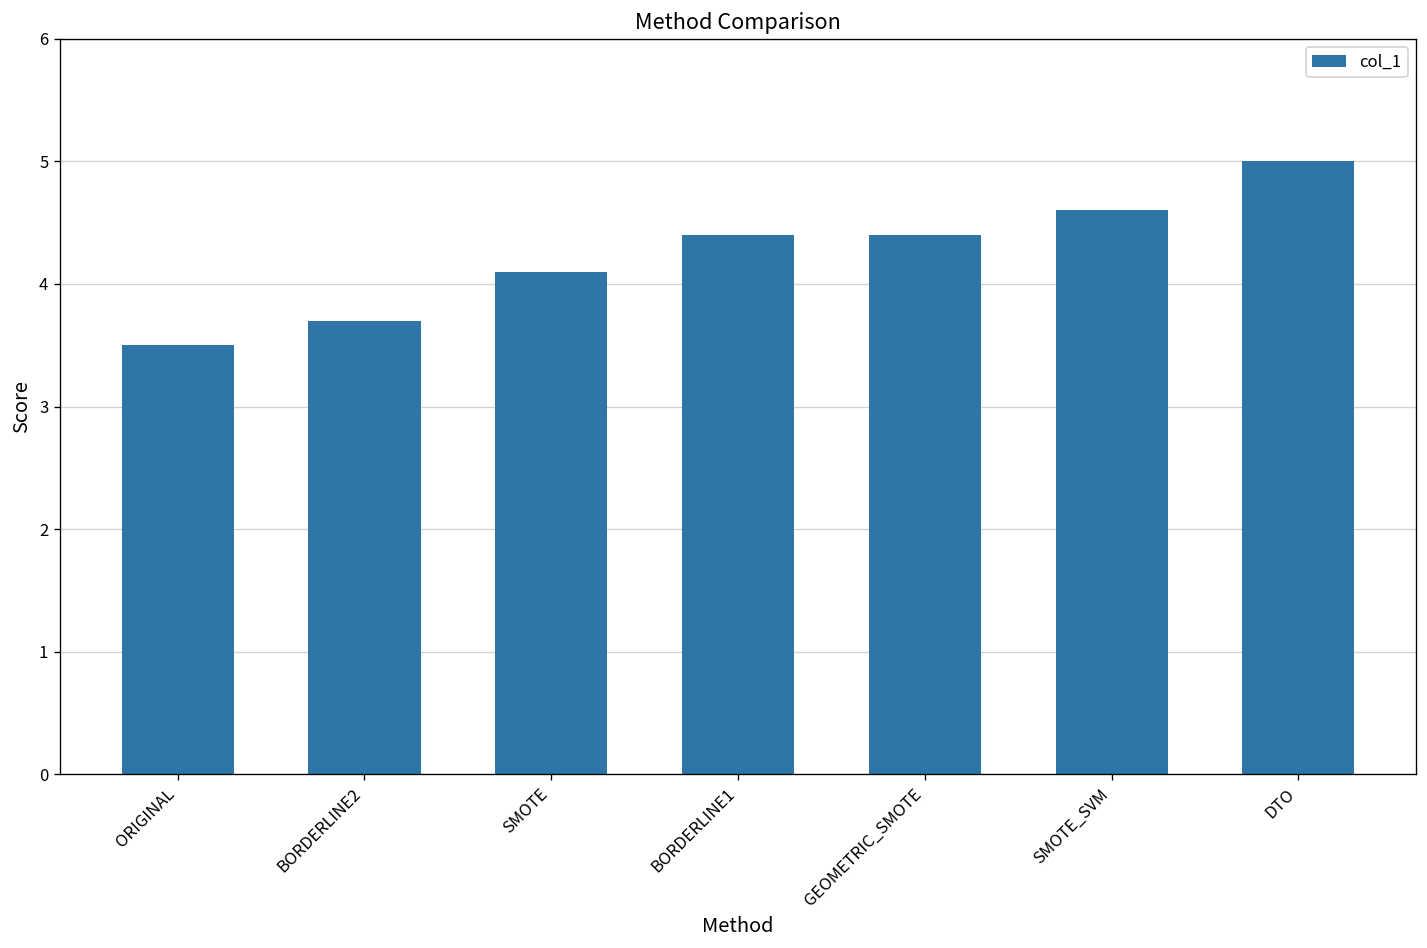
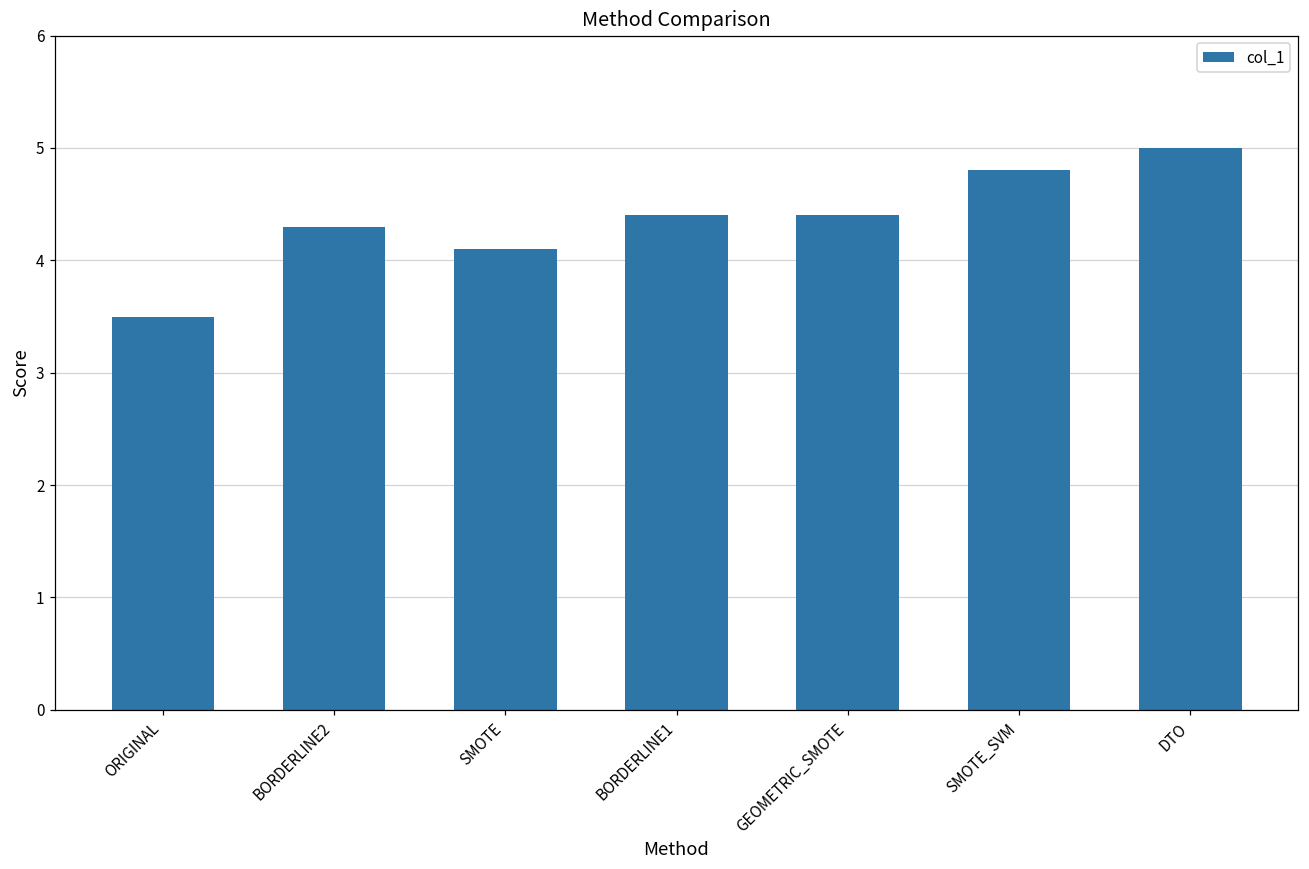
  {
    "ORIGINAL": 3.5,
-   "BORDERLINE2": 3.7,
+   "BORDERLINE2": 4.3,
    "SMOTE": 4.1,
    "BORDERLINE1": 4.4,
    "GEOMETRIC_SMOTE": 4.4,
-   "SMOTE_SVM": 4.6,
+   "SMOTE_SVM": 4.8,
    "DTO": 5.0
  }
